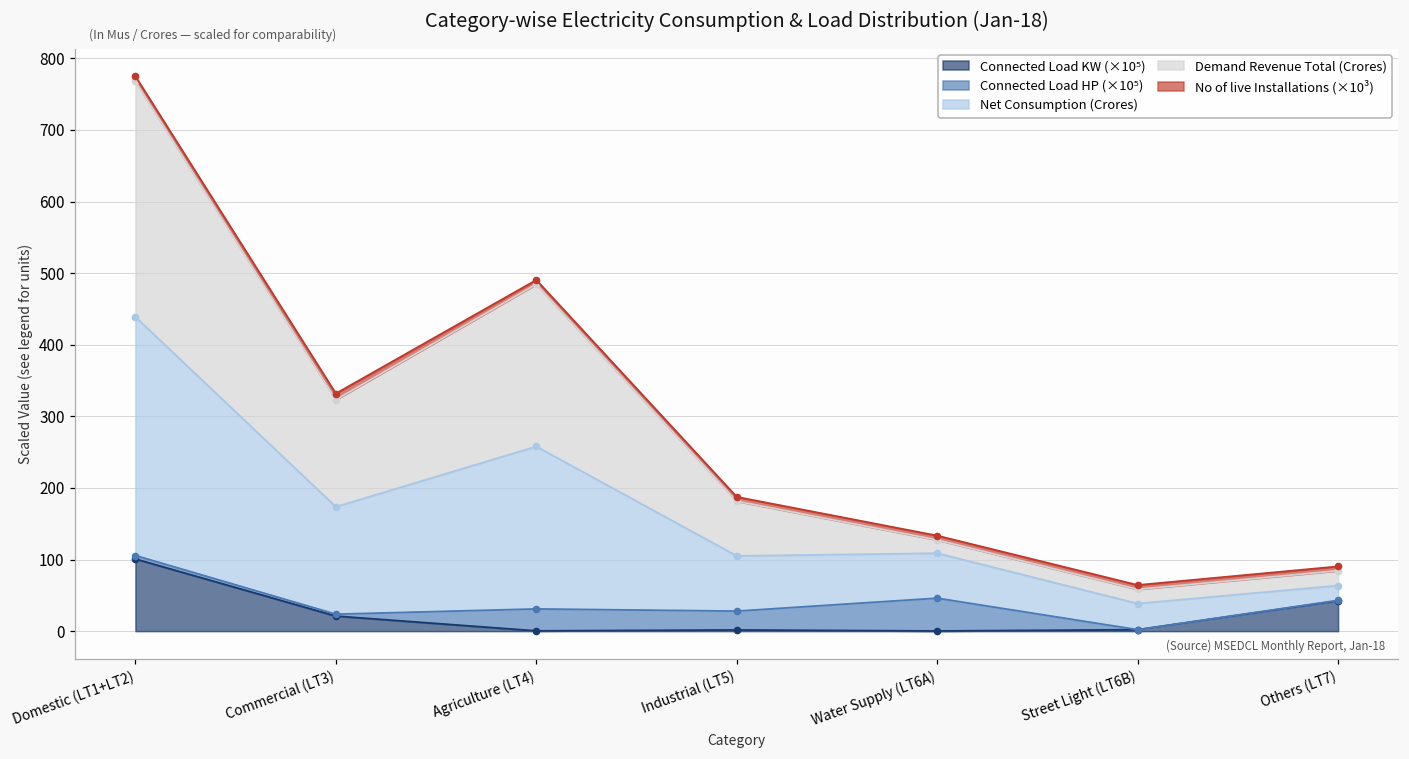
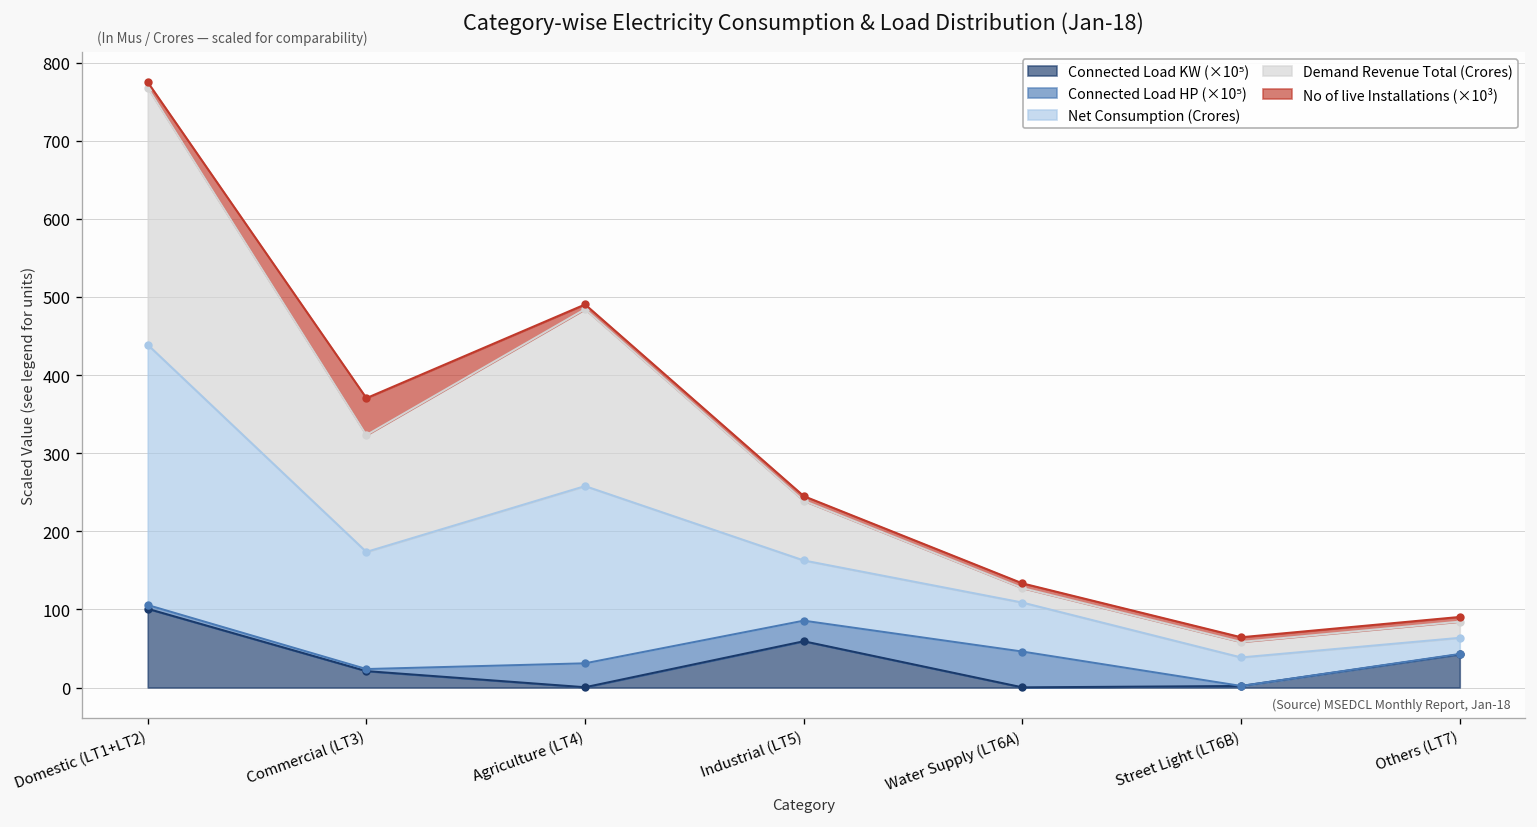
  {
    "Connected Load KW (×10⁵)": {
      "Domestic (LT1+LT2)": 100,
      "Agriculture (LT4)": 0,
-     "Industrial (LT5)": 0,
+     "Industrial (LT5)": 60,
      "Water Supply (LT6A)": 0
    },
    "Connected Load HP (×10⁵)": {
      "Domestic (LT1+LT2)": 0,
      "Agriculture (LT4)": 30,
      "Industrial (LT5)": 30,
      "Water Supply (LT6A)": 50
    },
    "No of live Installations (×10³)": {
      "Domestic (LT1+LT2)": 10,
-     "Commercial (LT3)": 10,
+     "Commercial (LT3)": 50,
      "Agriculture (LT4)": 10,
      "Industrial (LT5)": 10,
      "Water Supply (LT6A)": 10,
      "Street Light (LT6B)": 10,
      "Others (LT7)": 10
    }
  }
